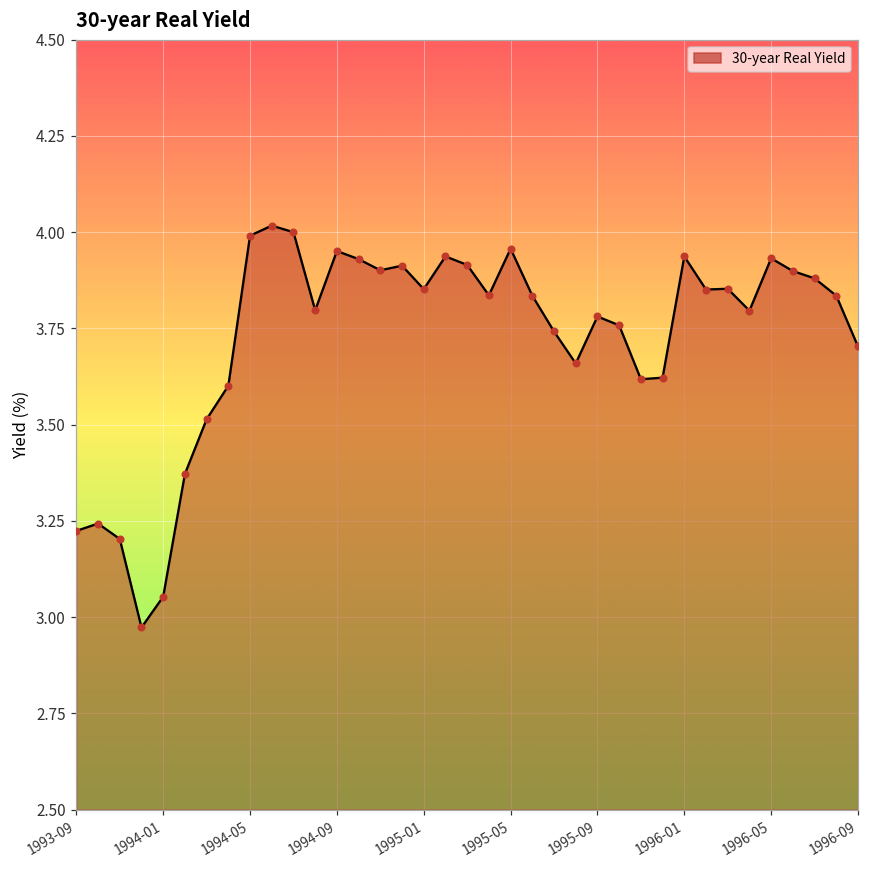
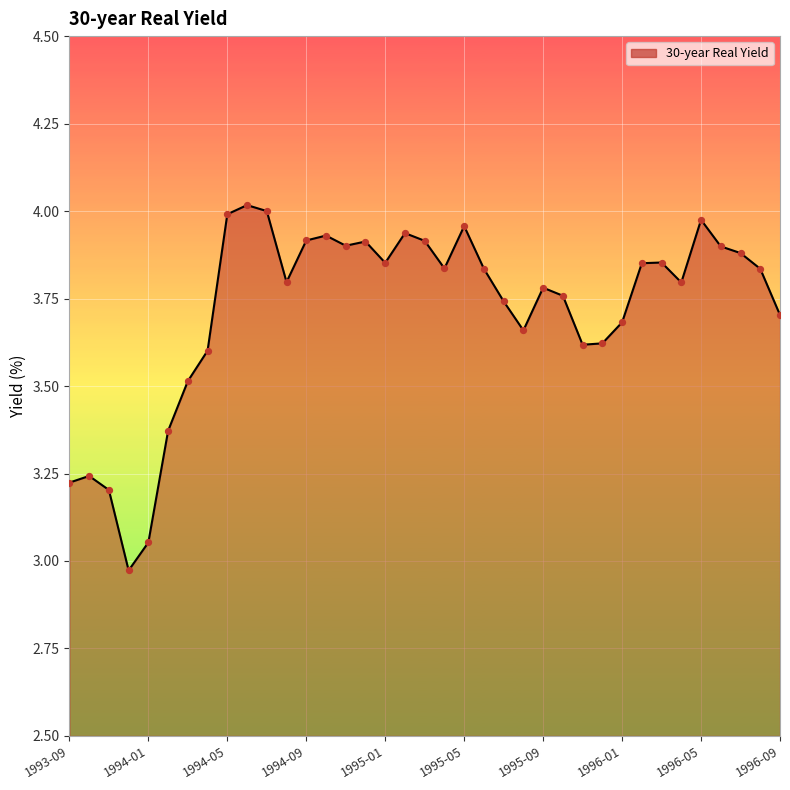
  {
    "1993-09": 3.22,
    "1994-01": 3.05,
    "1994-05": 3.99,
-   "1994-09": 3.95,
+   "1994-09": 3.92,
    "1995-01": 3.85,
    "1995-05": 3.96,
    "1995-09": 3.78,
-   "1996-01": 3.94,
-   "1996-05": 3.93,
+   "1996-01": 3.68,
+   "1996-05": 3.98,
    "1996-09": 3.70
  }
